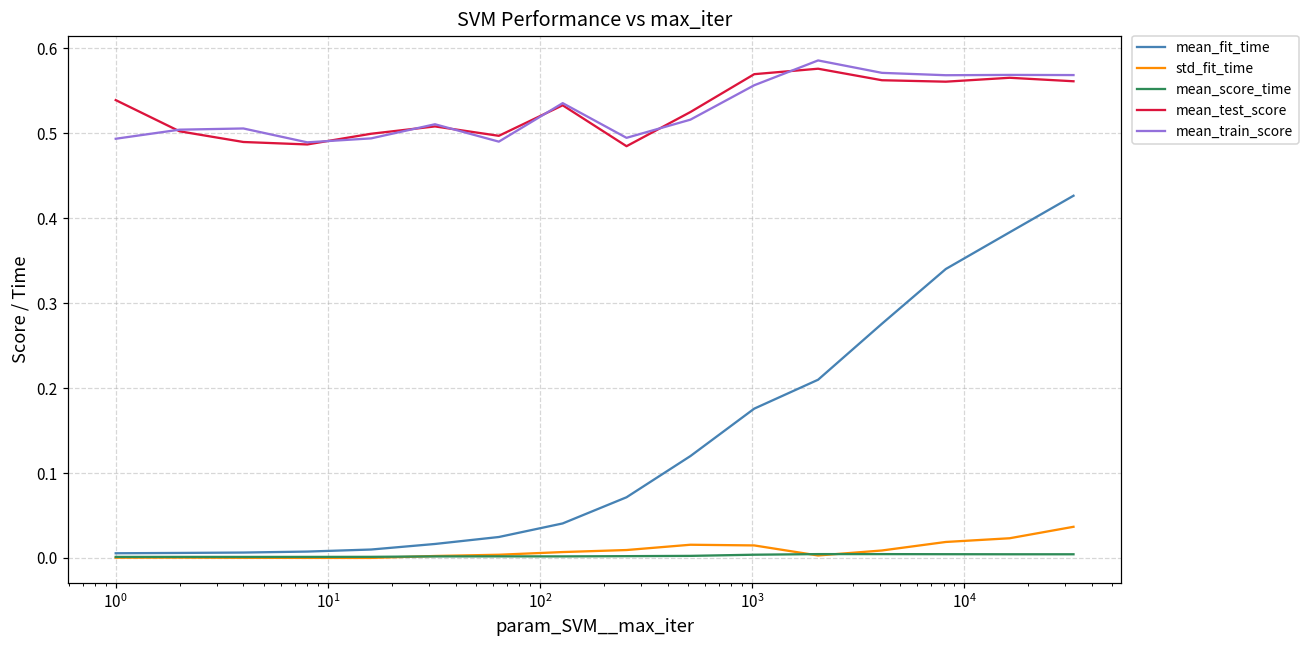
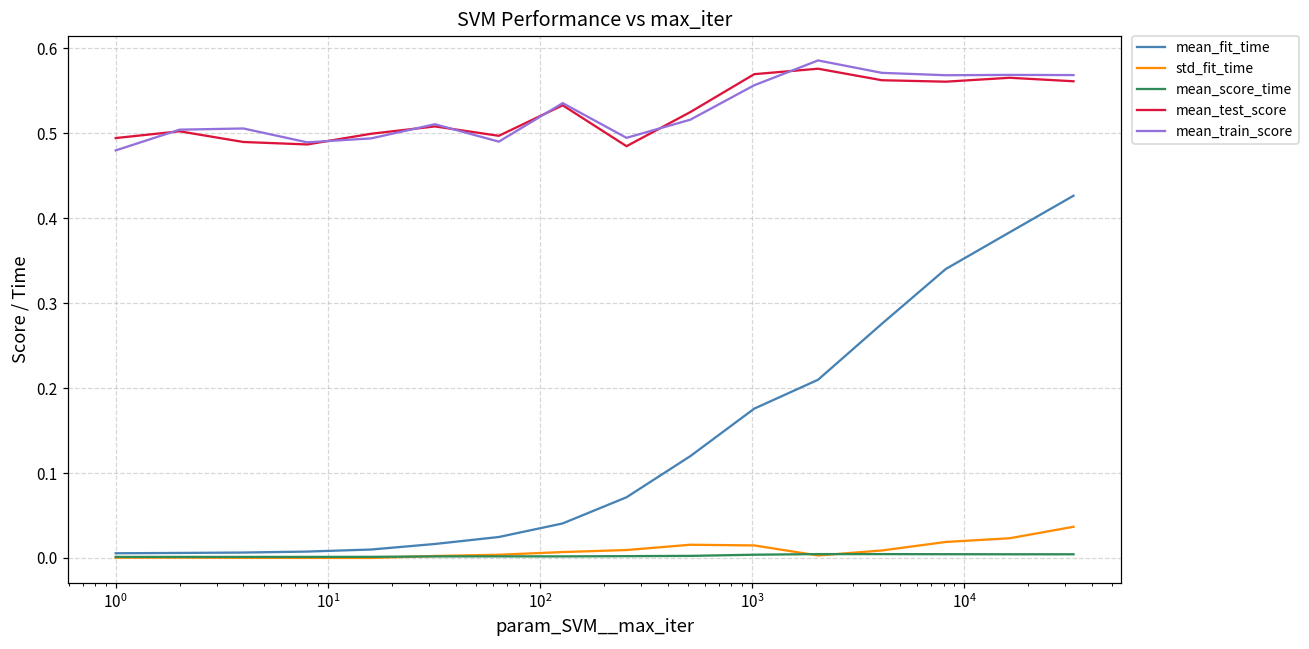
  {
    "mean_fit_time": {
      "10^0": 0.01
    },
    "mean_test_score": {
-     "10^0": 0.54
+     "10^0": 0.49
    },
    "mean_train_score": {
-     "10^0": 0.49
+     "10^0": 0.48
    }
  }
